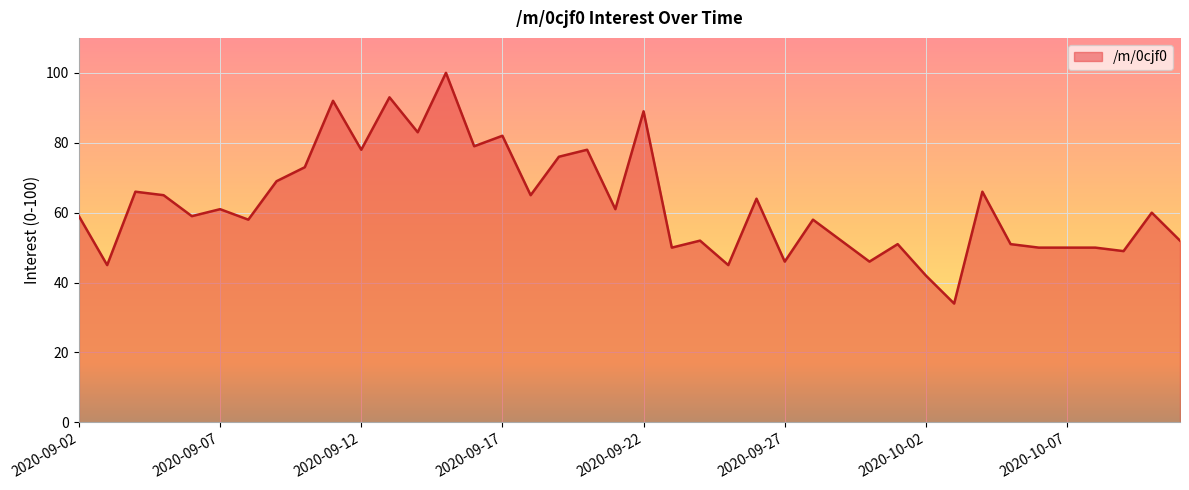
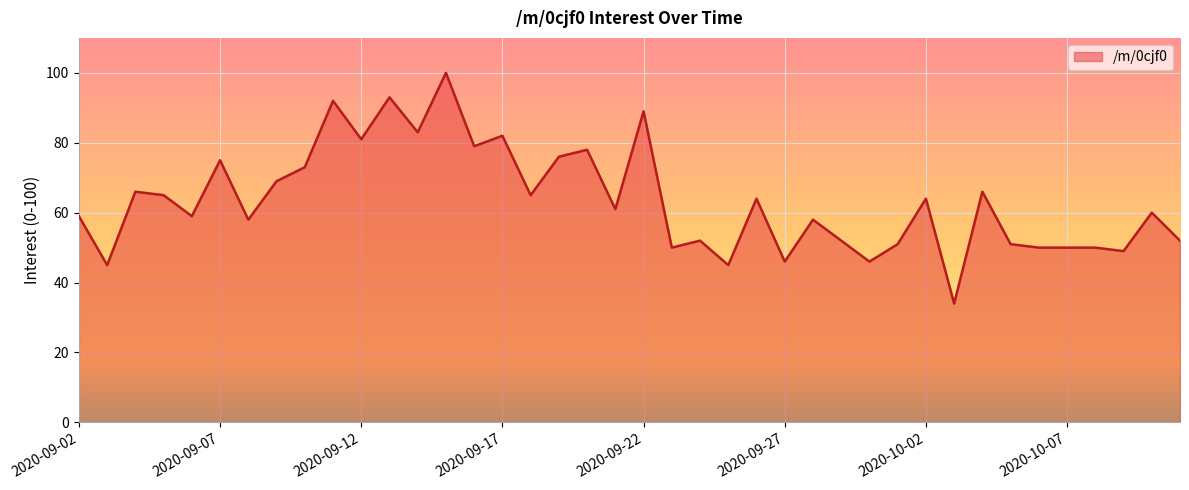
  {
    "2020-09-02": 59,
-   "2020-09-07": 61,
-   "2020-09-12": 78,
+   "2020-09-07": 75,
+   "2020-09-12": 81,
    "2020-09-17": 82,
    "2020-09-22": 89,
    "2020-09-27": 46,
-   "2020-10-02": 42,
+   "2020-10-02": 64,
    "2020-10-07": 50
  }
